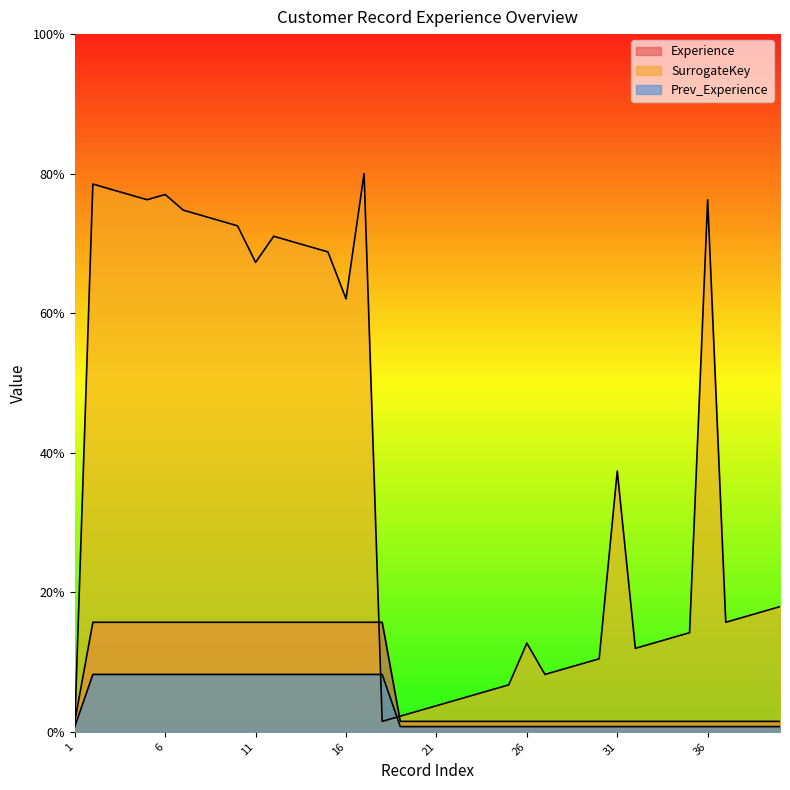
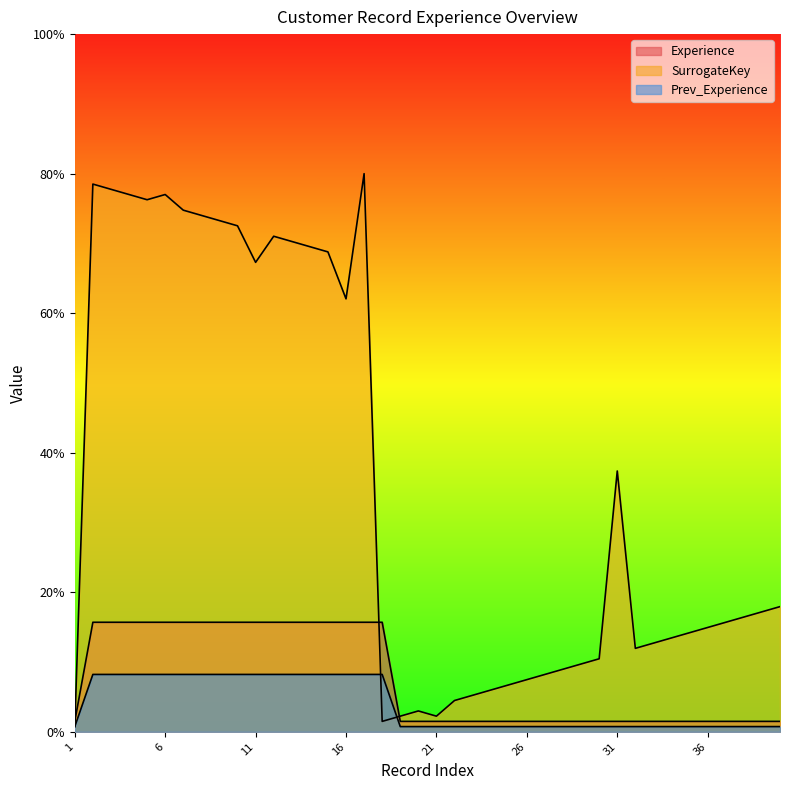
  {
    "Experience": {
      "1": "1%",
      "6": "16%",
      "11": "16%",
      "16": "16%",
      "21": "1%",
      "26": "1%",
      "31": "1%",
      "36": "1%"
    },
    "SurrogateKey": {
      "6": "77%",
      "11": "67%",
      "16": "62%",
-     "21": "4%",
-     "26": "13%",
+     "21": "2%",
+     "26": "7%",
      "31": "37%",
-     "36": "76%"
+     "36": "15%"
    },
    "Prev_Experience": {
      "6": "8%",
      "11": "8%",
      "16": "8%",
      "21": "1%",
      "26": "1%",
      "31": "1%",
      "36": "1%"
    }
  }
